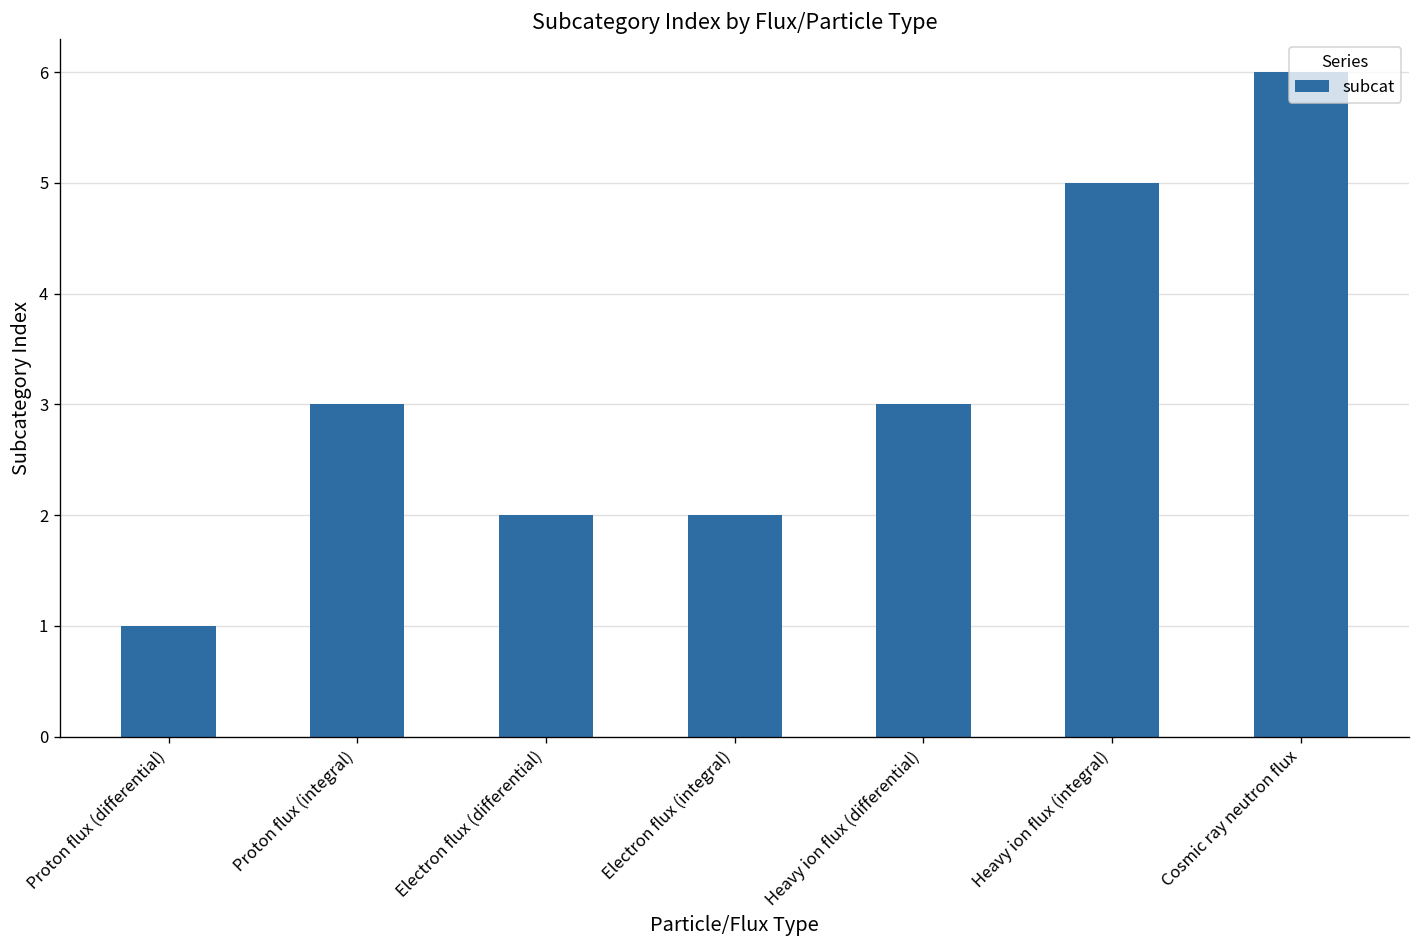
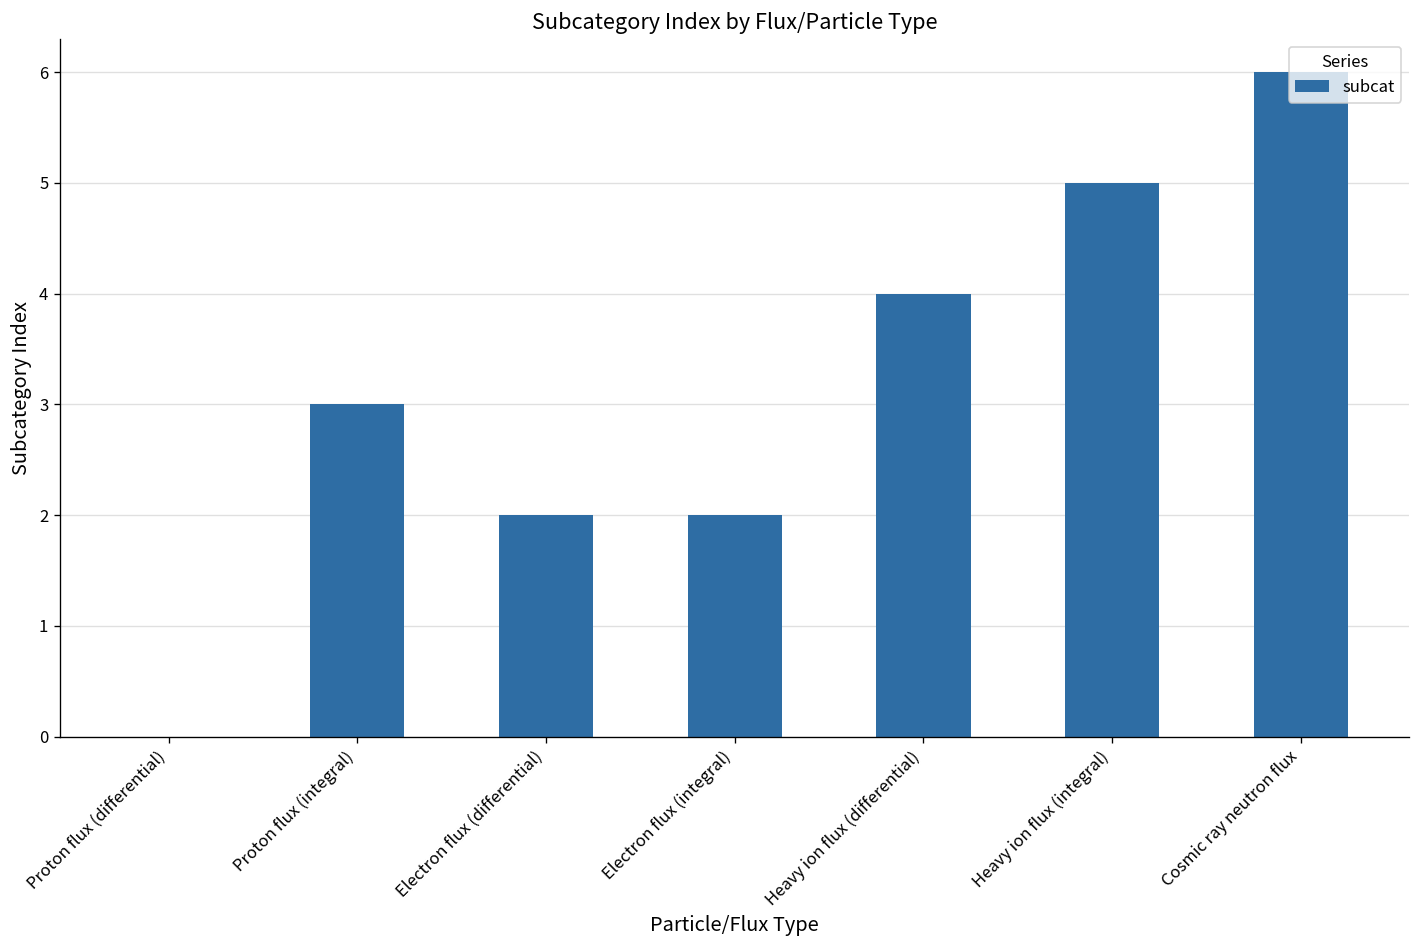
  {
-   "Proton flux (differential)": 1,
+   "Proton flux (differential)": 0,
    "Proton flux (integral)": 3,
    "Electron flux (differential)": 2,
    "Electron flux (integral)": 2,
-   "Heavy ion flux (differential)": 3,
+   "Heavy ion flux (differential)": 4,
    "Heavy ion flux (integral)": 5
  }
